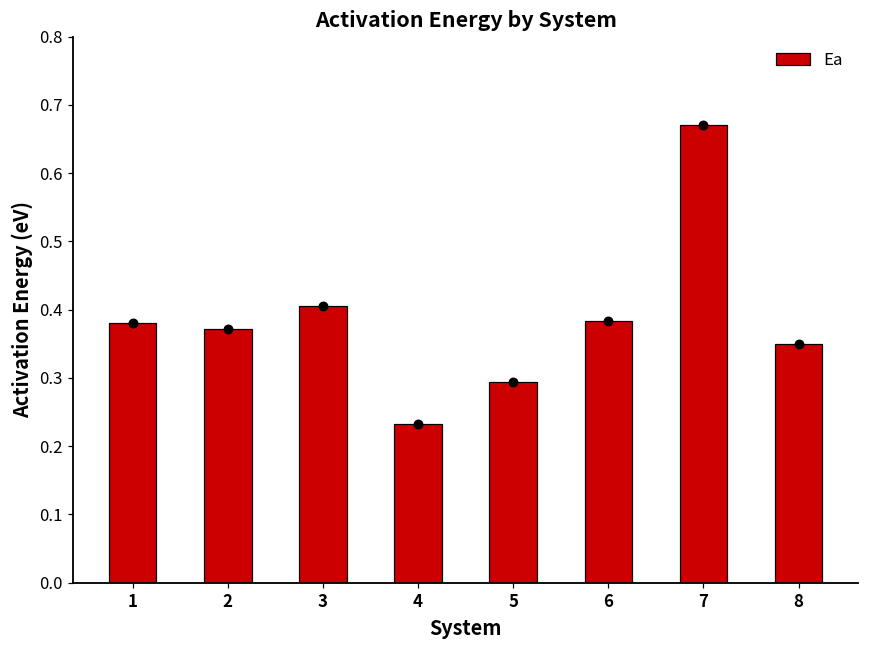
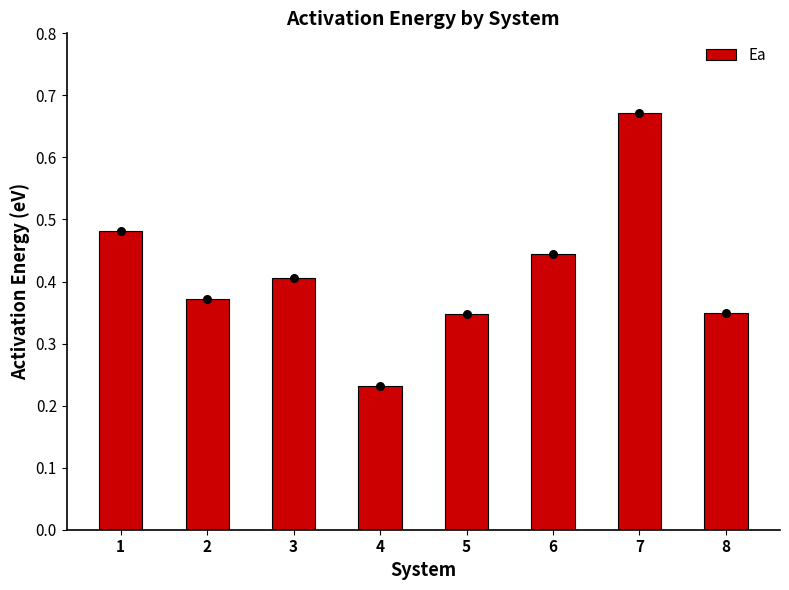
  {
-   "1": 0.38,
+   "1": 0.48,
    "2": 0.37,
    "3": 0.41,
    "4": 0.23,
-   "5": 0.29,
-   "6": 0.38,
+   "5": 0.35,
+   "6": 0.44,
    "7": 0.67,
    "8": 0.35
  }
